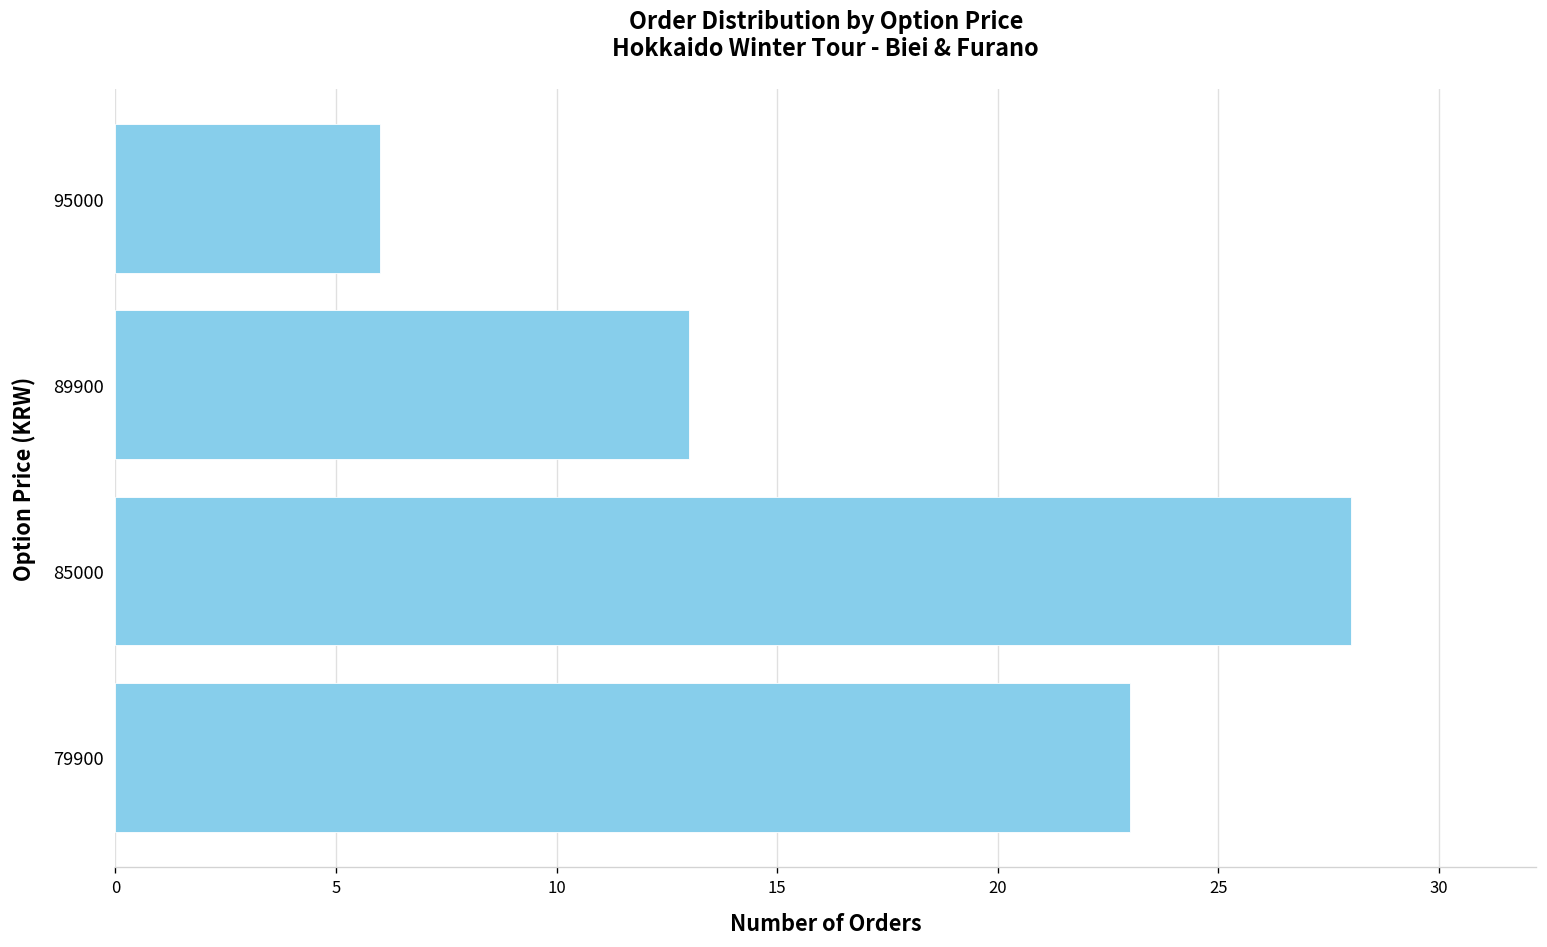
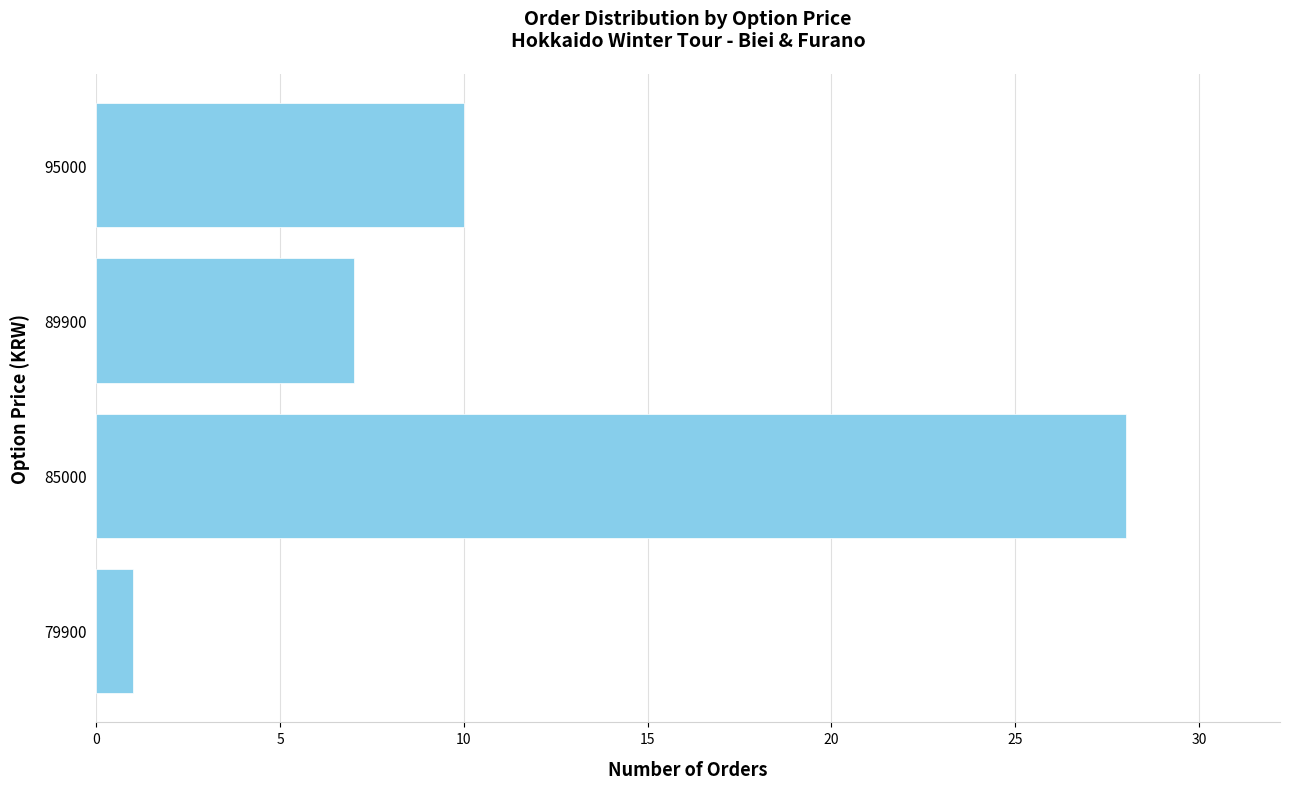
  {
-   "95000": 6,
-   "89900": 13,
+   "95000": 10,
+   "89900": 7,
    "85000": 28,
-   "79900": 23
+   "79900": 1
  }
